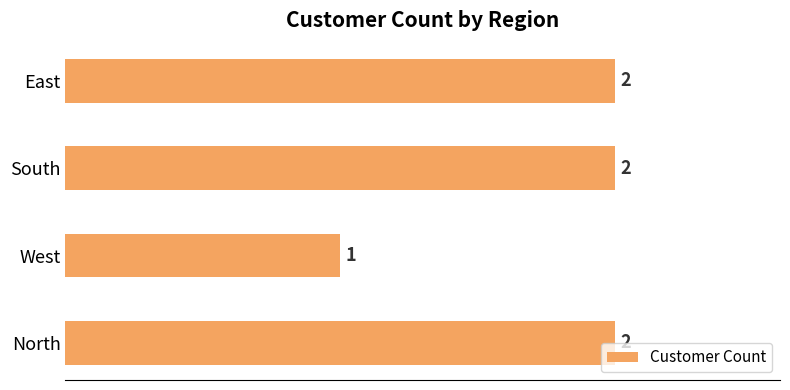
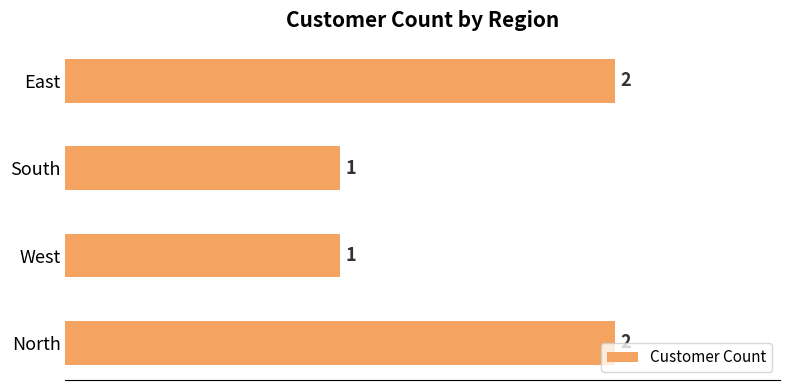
  {
    "East": 2,
-   "South": 2,
+   "South": 1,
    "West": 1
  }
